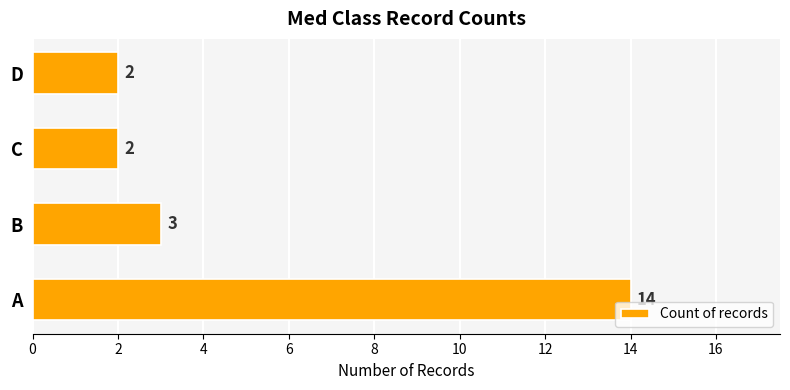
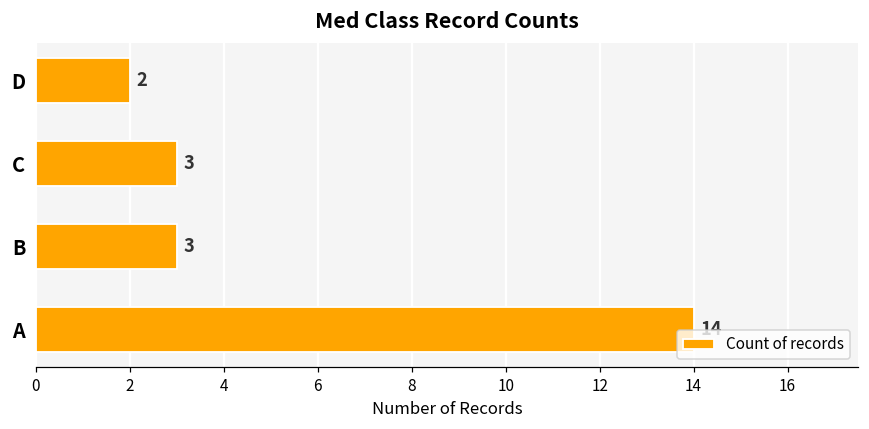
  {
    "D": 2,
-   "C": 2,
+   "C": 3,
    "B": 3
  }
